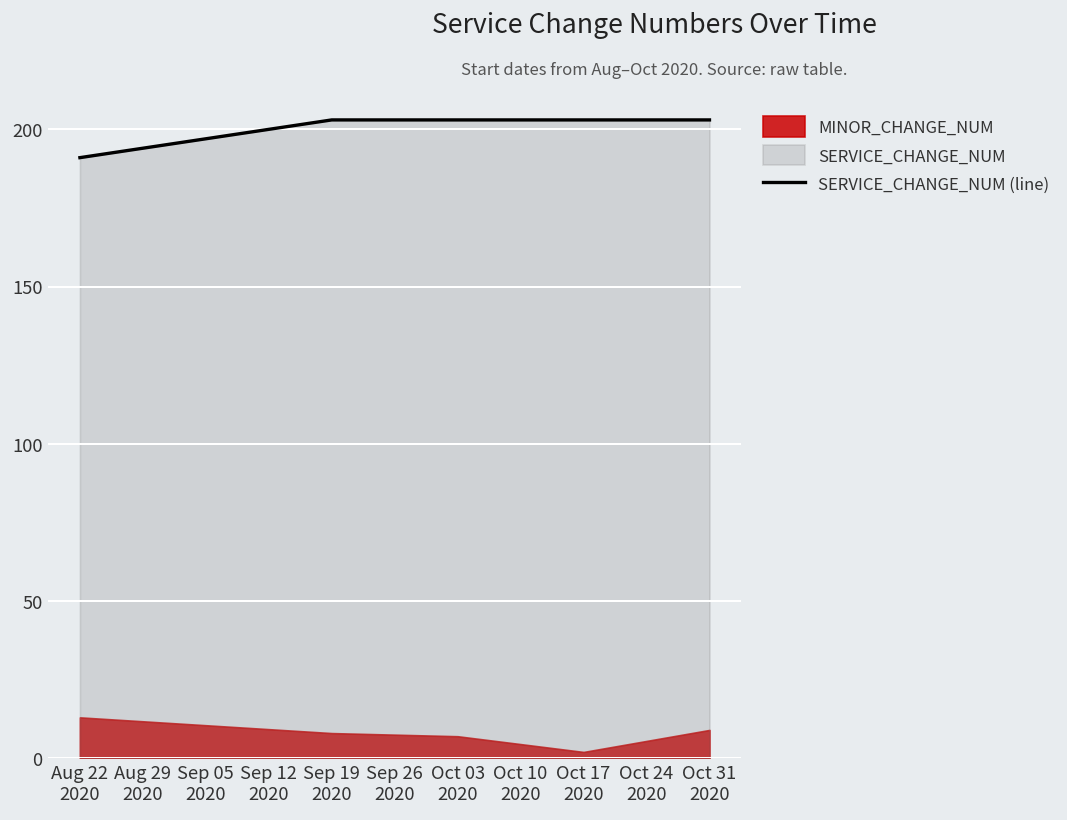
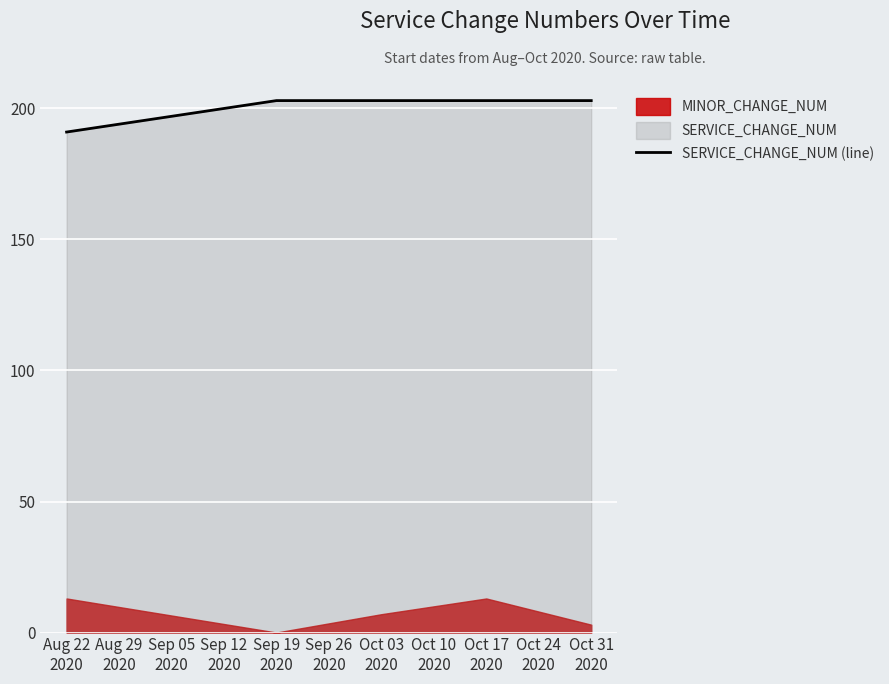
  {
    "MINOR_CHANGE_NUM": {
      "Aug 22 2020": 13,
-     "Sep 19 2020": 8,
+     "Sep 19 2020": 0,
      "Oct 03 2020": 7,
-     "Oct 17 2020": 2,
-     "Oct 31 2020": 9
+     "Oct 17 2020": 13,
+     "Oct 31 2020": 3
    },
    "SERVICE_CHANGE_NUM": {
      "Aug 22 2020": 191,
      "Sep 19 2020": 203,
      "Oct 03 2020": 203,
      "Oct 17 2020": 203,
      "Oct 31 2020": 203
    }
  }
